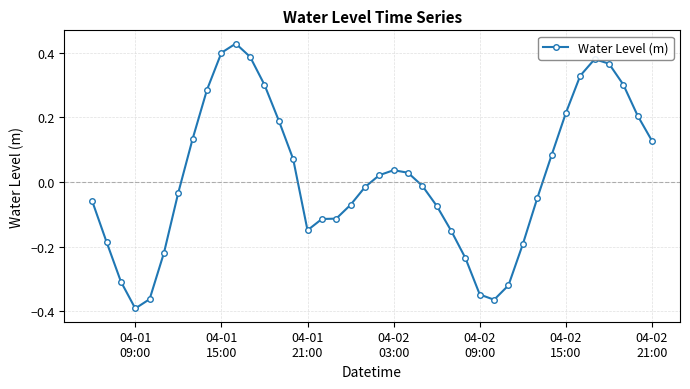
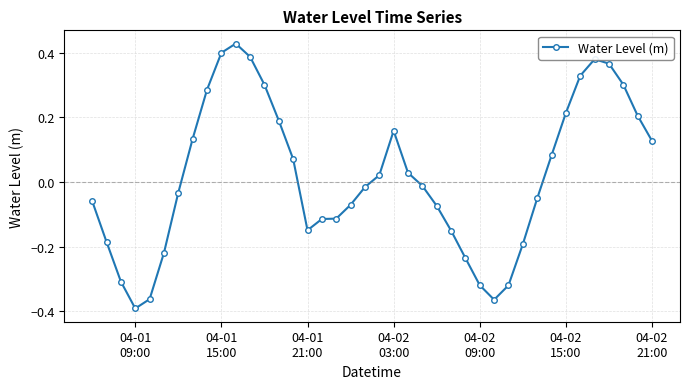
  {
    "04-01 09:00": -0.39,
    "04-01 15:00": 0.40,
    "04-01 21:00": -0.15,
-   "04-02 03:00": 0.04,
-   "04-02 09:00": -0.35,
+   "04-02 03:00": 0.16,
+   "04-02 09:00": -0.32,
    "04-02 15:00": 0.21,
    "04-02 21:00": 0.13
  }
